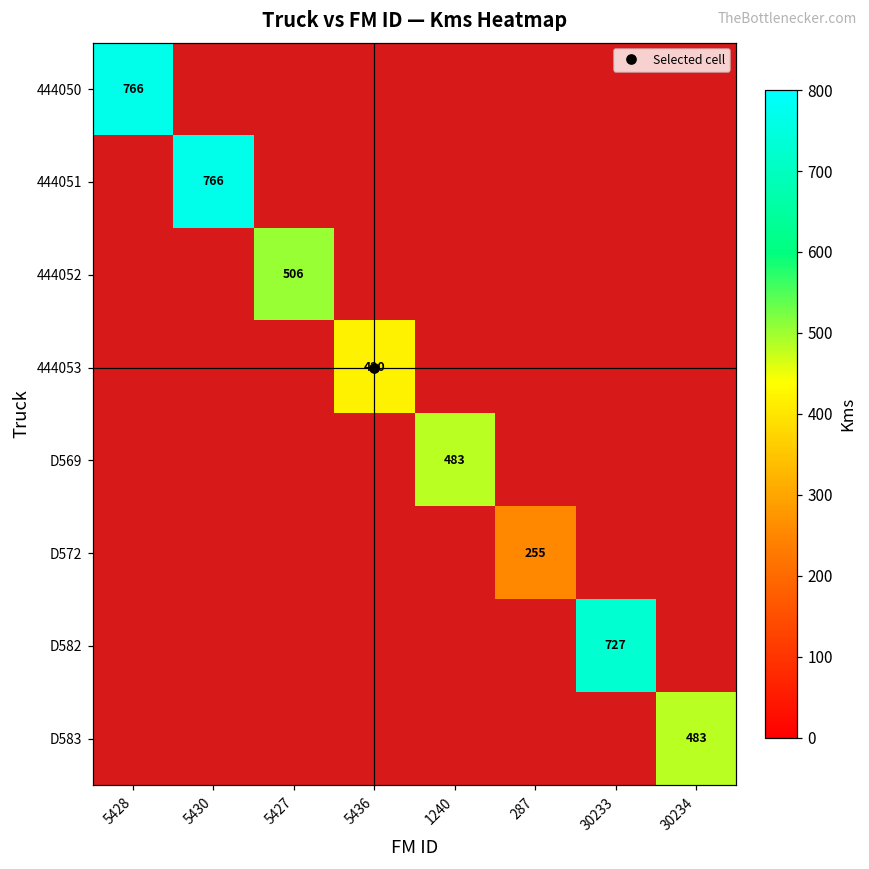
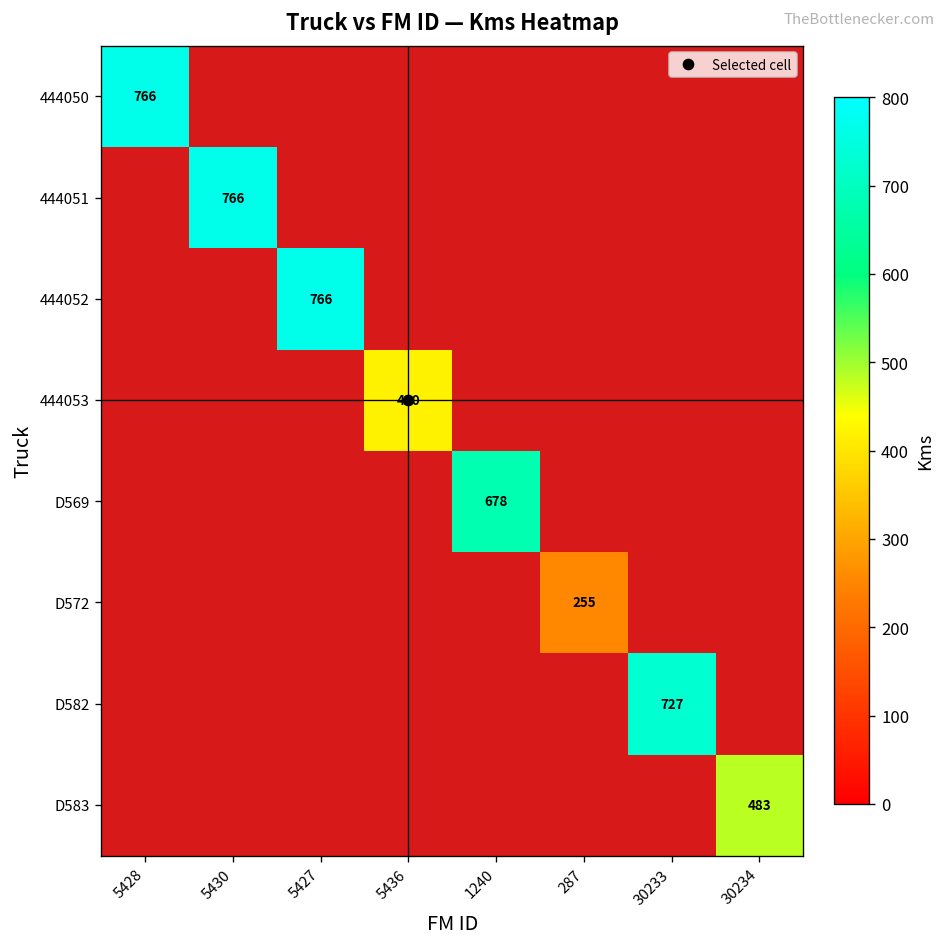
  {
    "444050": {
      "5428": 766
    },
    "444051": {
      "5430": 766
    },
    "444052": {
-     "5427": 506
+     "5427": 766
    },
    "D569": {
-     "1240": 483
+     "1240": 678
    },
    "D572": {
      "287": 255
    },
    "D582": {
      "30233": 727
    },
    "D583": {
      "30234": 483
    }
  }
